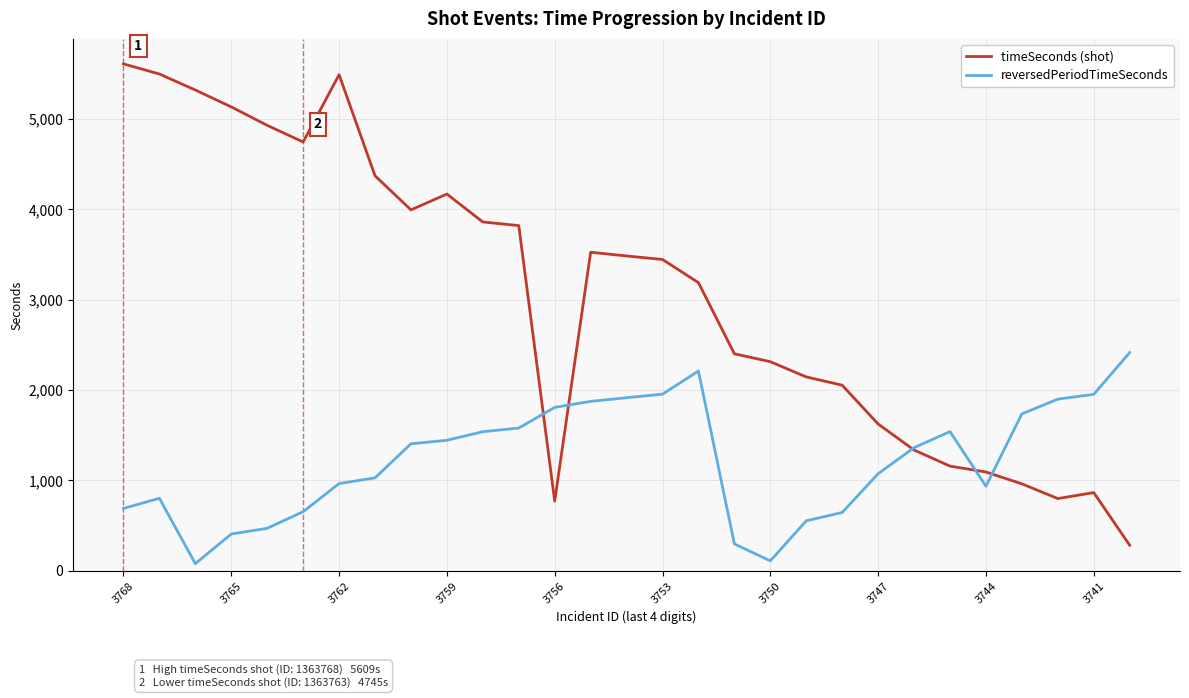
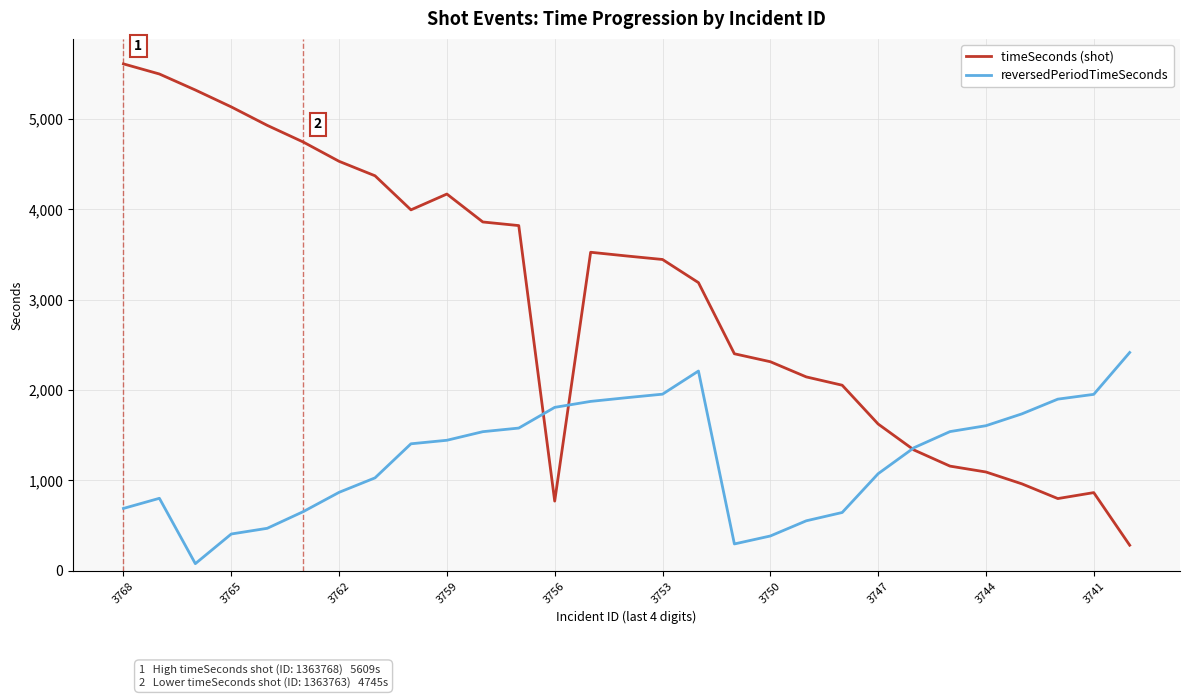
  {
    "timeSeconds (shot)": {
      "3765": "5,100",
-     "3762": "5,500",
+     "3762": "4,500",
      "3759": "4,200",
      "3756": "800",
      "3753": "3,400",
      "3750": "2,300",
      "3747": "1,600",
      "3744": "1,100",
      "3741": "900"
    },
    "reversedPeriodTimeSeconds": {
      "3768": "700",
      "3765": "400",
-     "3762": "1,000",
+     "3762": "900",
      "3759": "1,400",
      "3756": "1,800",
      "3753": "2,000",
-     "3750": "100",
+     "3750": "400",
      "3747": "1,100",
-     "3744": "900",
+     "3744": "1,600",
      "3741": "2,000"
    }
  }
